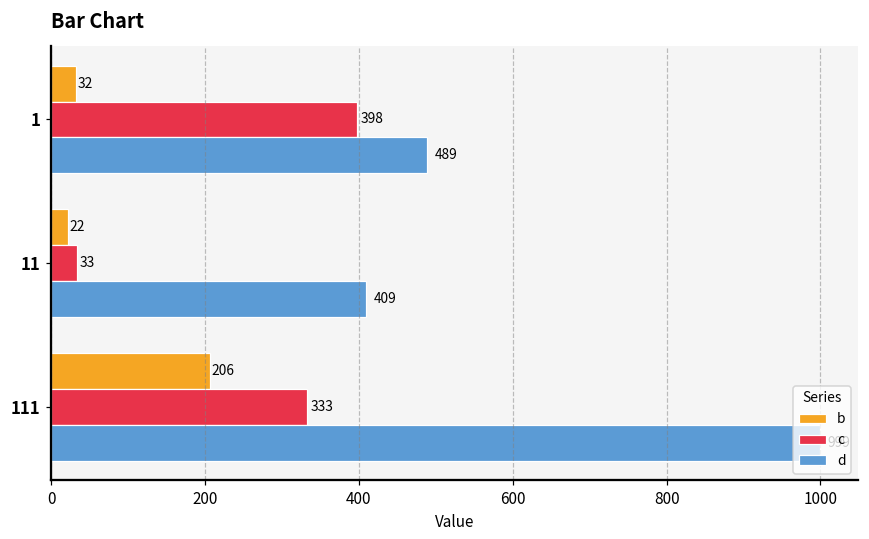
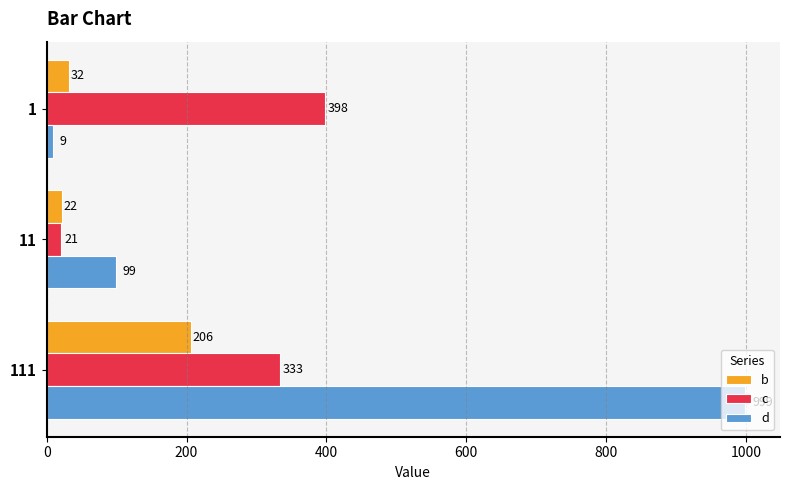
  {
    "b": {
      "1": 32,
      "11": 22,
      "111": 206
    },
    "c": {
      "1": 398,
-     "11": 33,
+     "11": 21,
      "111": 333
    },
    "d": {
-     "1": 489,
-     "11": 409
+     "1": 9,
+     "11": 99
    }
  }
